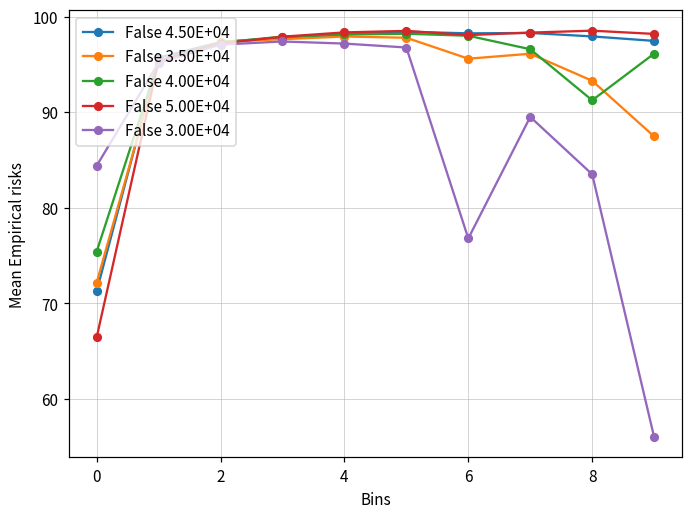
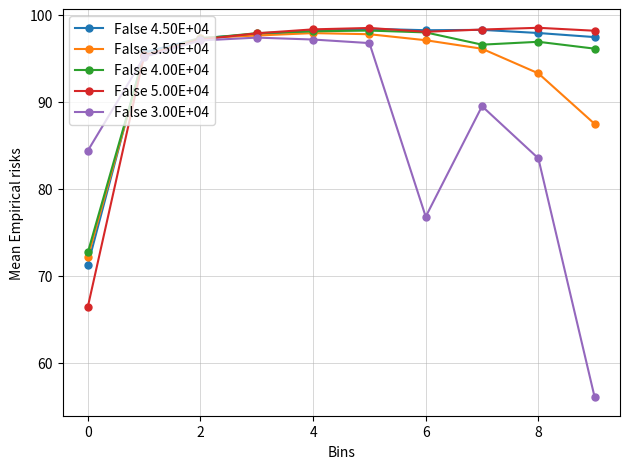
  {
    "False 4.50E+04": {
      "0": 71,
      "8": 98
    },
    "False 3.50E+04": {
      "0": 72,
-     "6": 96,
+     "6": 97,
      "8": 93
    },
    "False 4.00E+04": {
-     "0": 75,
-     "8": 91
+     "0": 73,
+     "8": 97
    },
    "False 5.00E+04": {
      "0": 66,
      "8": 99
    },
    "False 3.00E+04": {
      "0": 84,
      "4": 97,
      "6": 77,
      "8": 84
    }
  }
